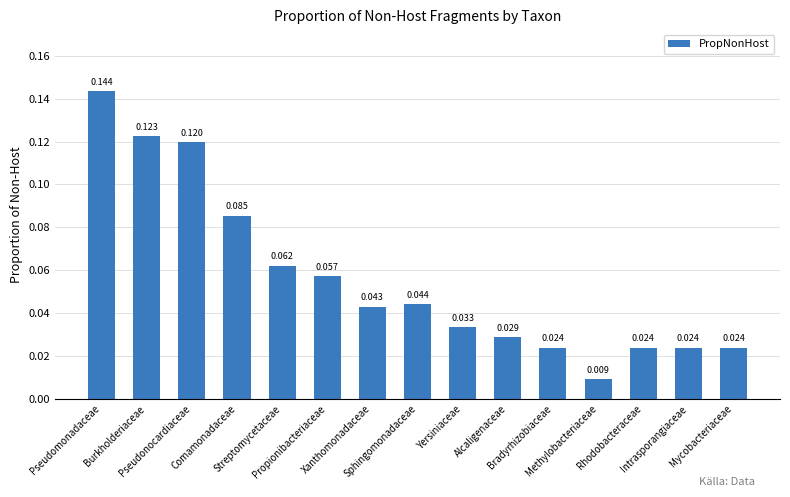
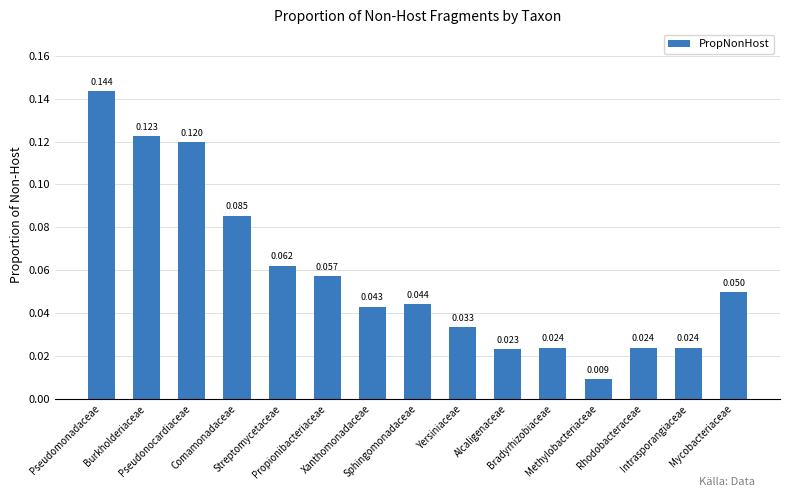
  {
    "Pseudomonadaceae": 0.144,
    "Burkholderiaceae": 0.123,
    "Pseudonocardiaceae": 0.120,
    "Comamonadaceae": 0.085,
    "Streptomycetaceae": 0.062,
    "Propionibacteriaceae": 0.057,
    "Xanthomonadaceae": 0.043,
    "Sphingomonadaceae": 0.044,
    "Yersiniaceae": 0.033,
-   "Alcaligenaceae": 0.029,
+   "Alcaligenaceae": 0.023,
    "Bradyrhizobiaceae": 0.024,
    "Methylobacteriaceae": 0.009,
    "Rhodobacteraceae": 0.024,
    "Intrasporangiaceae": 0.024,
-   "Mycobacteriaceae": 0.024
+   "Mycobacteriaceae": 0.050
  }
